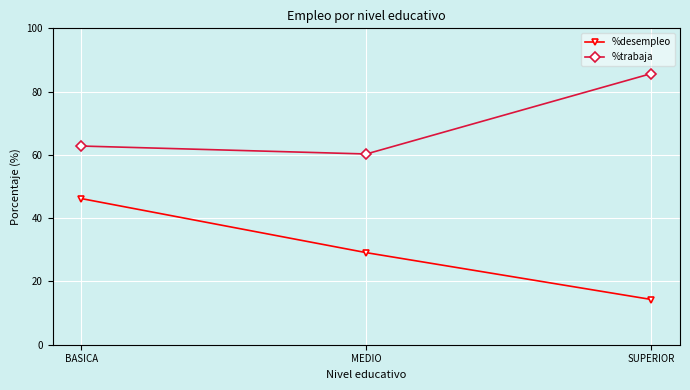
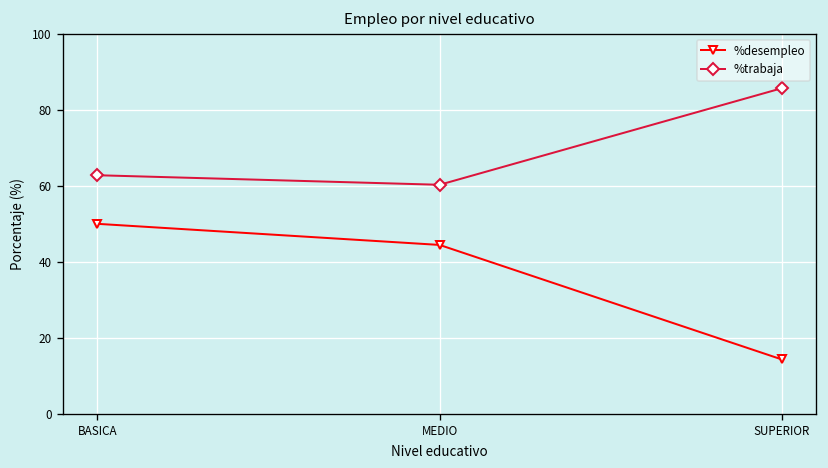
  {
    "%desempleo": {
-     "BASICA": 46,
-     "MEDIO": 29,
+     "BASICA": 50,
+     "MEDIO": 44,
      "SUPERIOR": 14
    },
    "%trabaja": {
      "BASICA": 63,
      "MEDIO": 60,
      "SUPERIOR": 86
    }
  }
